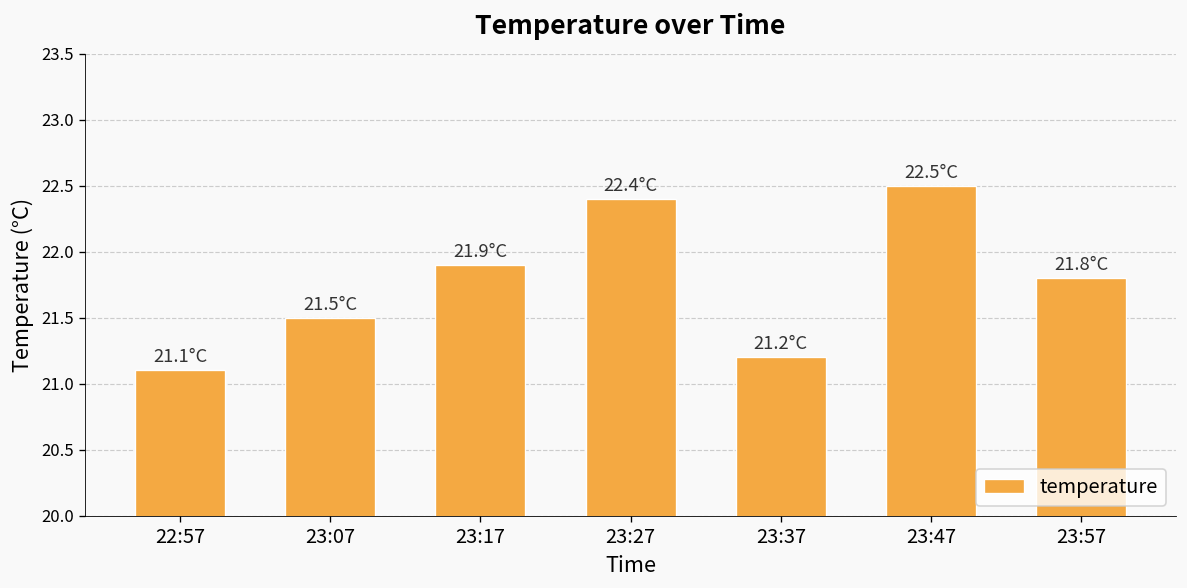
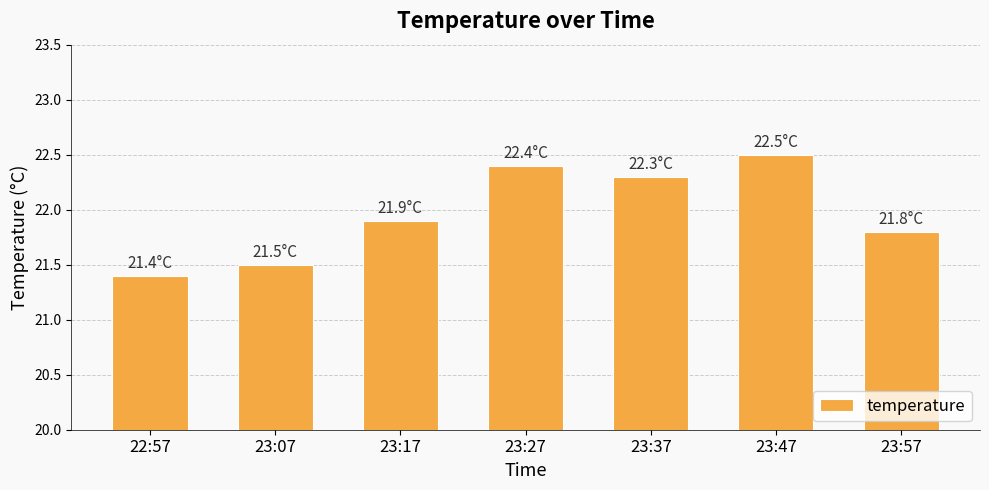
  {
-   "22:57": "21.1°C",
+   "22:57": "21.4°C",
    "23:07": "21.5°C",
    "23:17": "21.9°C",
    "23:27": "22.4°C",
-   "23:37": "21.2°C",
+   "23:37": "22.3°C",
    "23:47": "22.5°C",
    "23:57": "21.8°C"
  }
